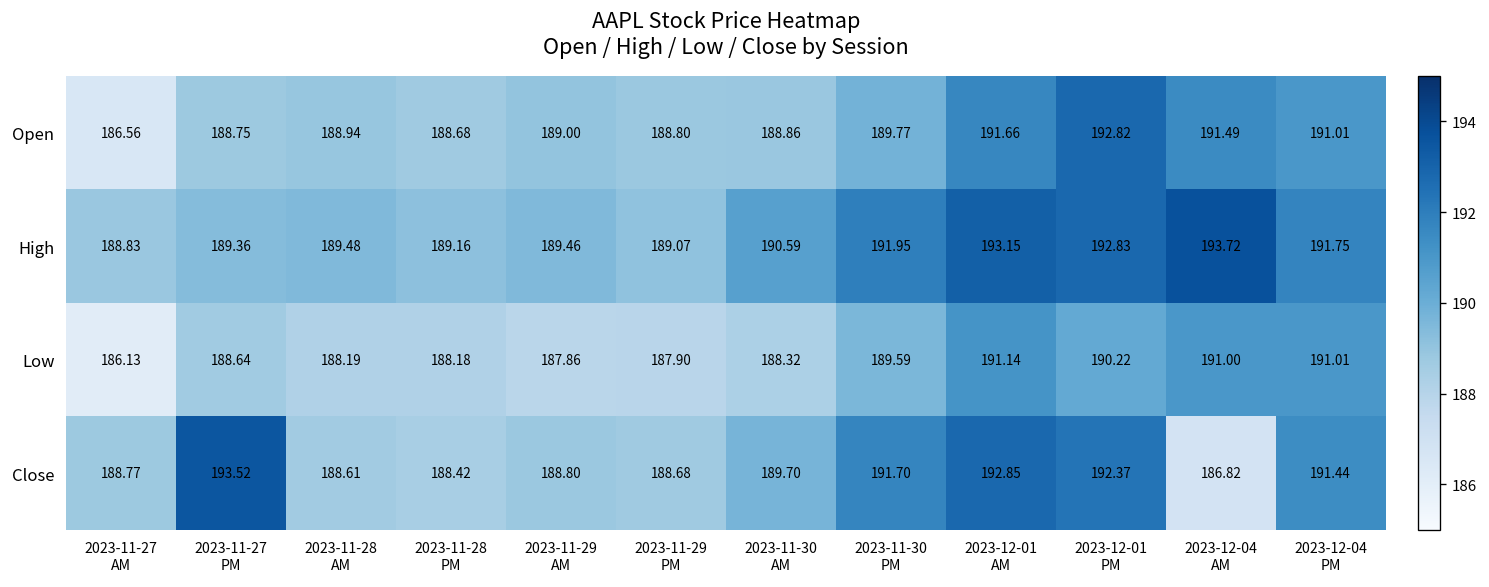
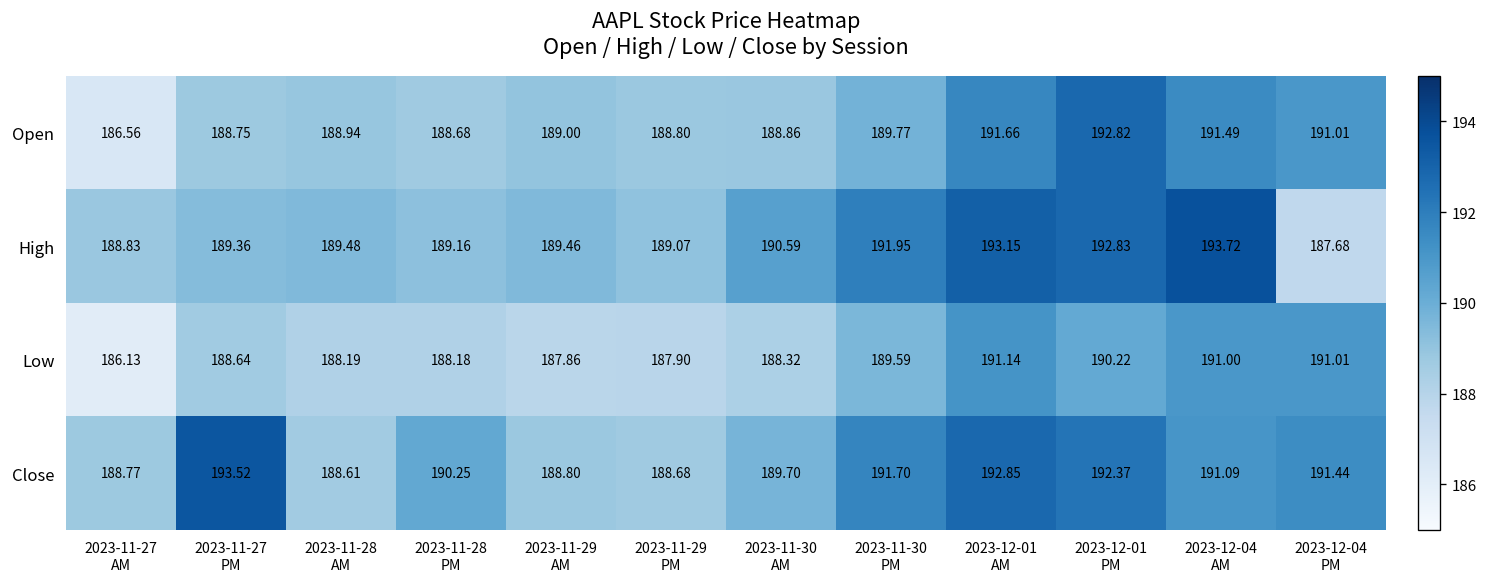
  {
    "Open": {
      "2023-11-27 AM": 186.56,
      "2023-11-27 PM": 188.75,
      "2023-11-28 AM": 188.94,
      "2023-11-28 PM": 188.68,
      "2023-11-29 AM": 189.00,
      "2023-11-29 PM": 188.80,
      "2023-11-30 AM": 188.86,
      "2023-11-30 PM": 189.77,
      "2023-12-01 AM": 191.66,
      "2023-12-01 PM": 192.82,
      "2023-12-04 AM": 191.49,
      "2023-12-04 PM": 191.01
    },
    "High": {
      "2023-11-27 AM": 188.83,
      "2023-11-27 PM": 189.36,
      "2023-11-28 AM": 189.48,
      "2023-11-28 PM": 189.16,
      "2023-11-29 AM": 189.46,
      "2023-11-29 PM": 189.07,
      "2023-11-30 AM": 190.59,
      "2023-11-30 PM": 191.95,
      "2023-12-01 AM": 193.15,
      "2023-12-01 PM": 192.83,
      "2023-12-04 AM": 193.72,
-     "2023-12-04 PM": 191.75
+     "2023-12-04 PM": 187.68
    },
    "Low": {
      "2023-11-27 AM": 186.13,
      "2023-11-27 PM": 188.64,
      "2023-11-28 AM": 188.19,
      "2023-11-28 PM": 188.18,
      "2023-11-29 AM": 187.86,
      "2023-11-29 PM": 187.90,
      "2023-11-30 AM": 188.32,
      "2023-11-30 PM": 189.59,
      "2023-12-01 AM": 191.14,
      "2023-12-01 PM": 190.22,
      "2023-12-04 AM": 191.00,
      "2023-12-04 PM": 191.01
    },
    "Close": {
      "2023-11-27 AM": 188.77,
      "2023-11-27 PM": 193.52,
      "2023-11-28 AM": 188.61,
-     "2023-11-28 PM": 188.42,
+     "2023-11-28 PM": 190.25,
      "2023-11-29 AM": 188.80,
      "2023-11-29 PM": 188.68,
      "2023-11-30 AM": 189.70,
      "2023-11-30 PM": 191.70,
      "2023-12-01 AM": 192.85,
      "2023-12-01 PM": 192.37,
-     "2023-12-04 AM": 186.82,
+     "2023-12-04 AM": 191.09,
      "2023-12-04 PM": 191.44
    }
  }
